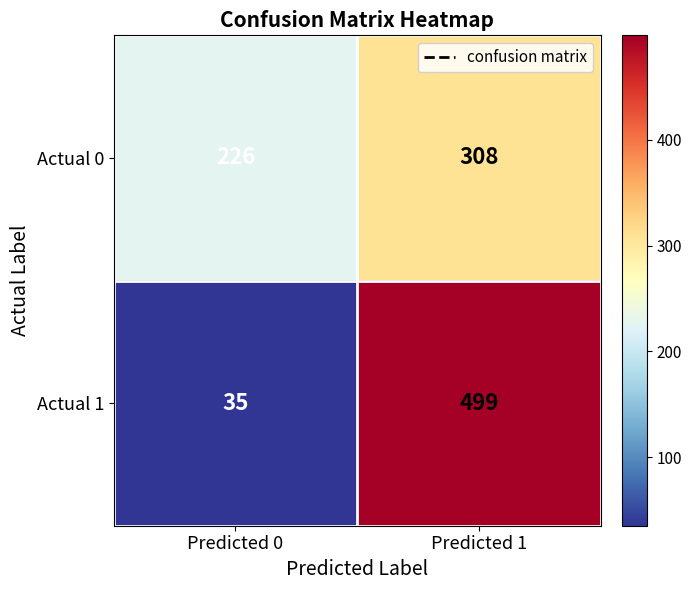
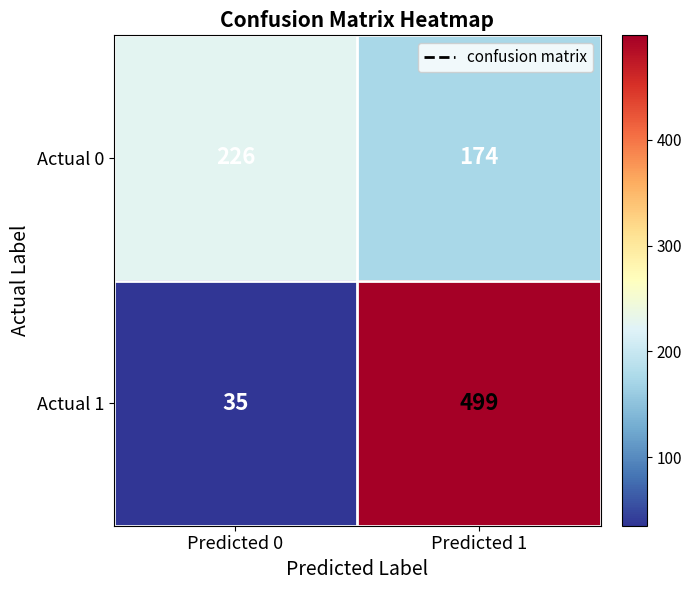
  {
    "Actual 0": {
-     "Predicted 1": 308
+     "Predicted 1": 174
    },
    "Actual 1": {
      "Predicted 0": 35,
      "Predicted 1": 499
    }
  }
